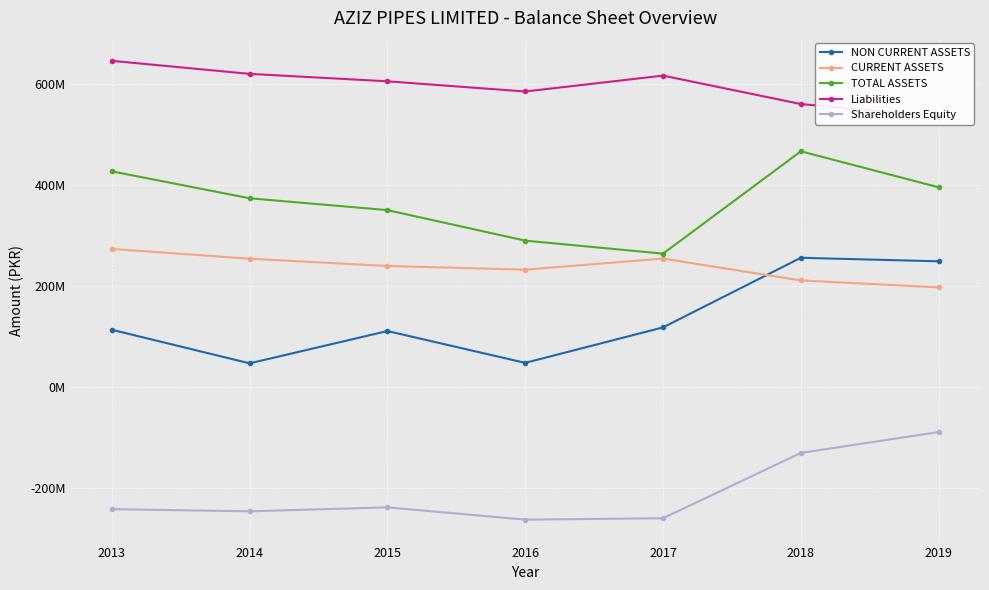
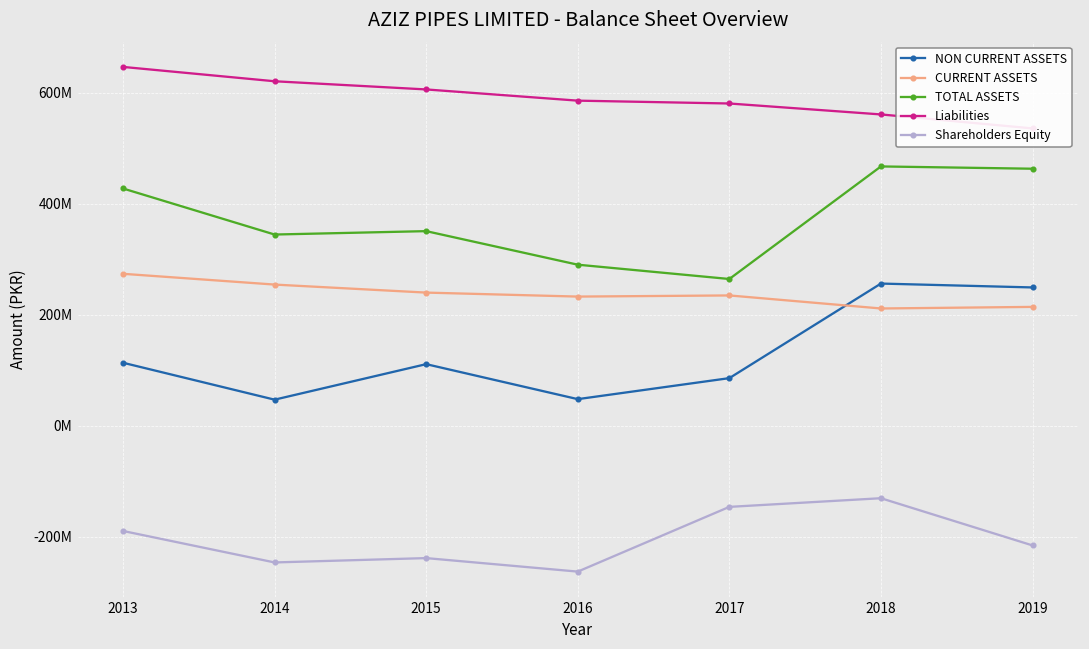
  {
    "NON CURRENT ASSETS": {
      "2013": 110000000,
      "2014": 50000000,
      "2015": 110000000,
      "2016": 50000000,
-     "2017": 120000000,
+     "2017": 90000000,
      "2018": 260000000,
      "2019": 250000000
    },
    "CURRENT ASSETS": {
      "2013": 270000000,
      "2014": 250000000,
      "2015": 240000000,
      "2016": 230000000,
-     "2017": 250000000,
+     "2017": 230000000,
      "2018": 210000000,
-     "2019": 200000000
+     "2019": 210000000
    },
    "TOTAL ASSETS": {
      "2013": 430000000,
-     "2014": 370000000,
+     "2014": 340000000,
      "2015": 350000000,
      "2016": 290000000,
      "2017": 260000000,
      "2018": 470000000,
-     "2019": 400000000
+     "2019": 460000000
    },
    "Liabilities": {
      "2013": 650000000,
      "2014": 620000000,
      "2015": 610000000,
      "2016": 590000000,
-     "2017": 620000000,
+     "2017": 580000000,
      "2018": 560000000
    },
    "Shareholders Equity": {
-     "2013": -240000000,
+     "2013": -190000000,
      "2014": -250000000,
      "2015": -240000000,
      "2016": -260000000,
-     "2017": -260000000,
+     "2017": -150000000,
      "2018": -130000000,
-     "2019": -90000000
+     "2019": -220000000
    }
  }
